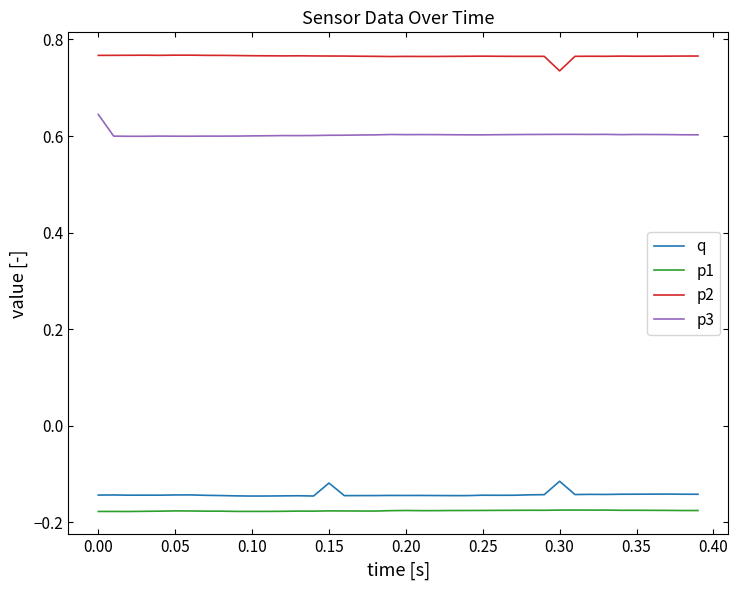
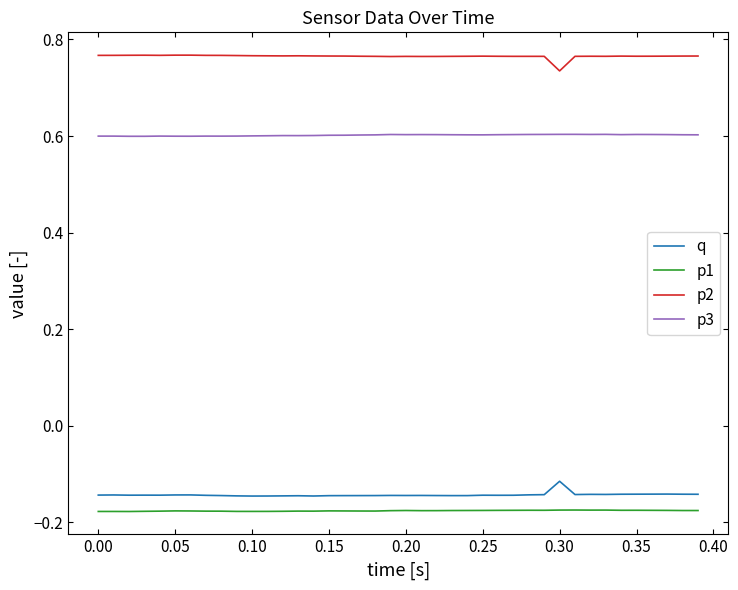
  {
    "q": {
      "0.00": -0.14,
      "0.05": -0.14,
      "0.10": -0.15,
-     "0.15": -0.12,
+     "0.15": -0.14,
      "0.20": -0.14,
      "0.25": -0.14,
      "0.30": -0.11,
      "0.35": -0.14
    },
    "p1": {
      "0.00": -0.18,
      "0.05": -0.18,
      "0.10": -0.18,
      "0.15": -0.18,
      "0.20": -0.18,
      "0.25": -0.18,
      "0.30": -0.17,
      "0.35": -0.17
    },
    "p2": {
      "0.00": 0.77,
      "0.05": 0.77,
      "0.10": 0.77,
      "0.15": 0.77,
      "0.20": 0.76,
      "0.25": 0.77,
      "0.30": 0.73,
      "0.35": 0.77
    },
    "p3": {
-     "0.00": 0.64,
+     "0.00": 0.60,
      "0.05": 0.60,
      "0.10": 0.60,
      "0.15": 0.60,
      "0.20": 0.60,
      "0.25": 0.60,
      "0.30": 0.60,
      "0.35": 0.60
    }
  }
